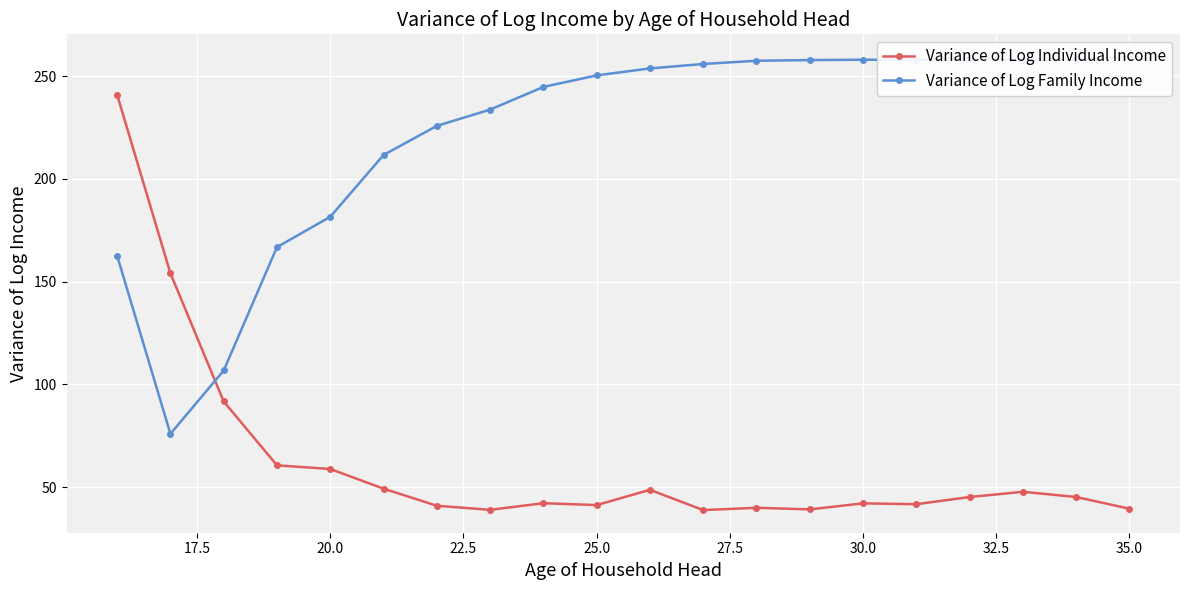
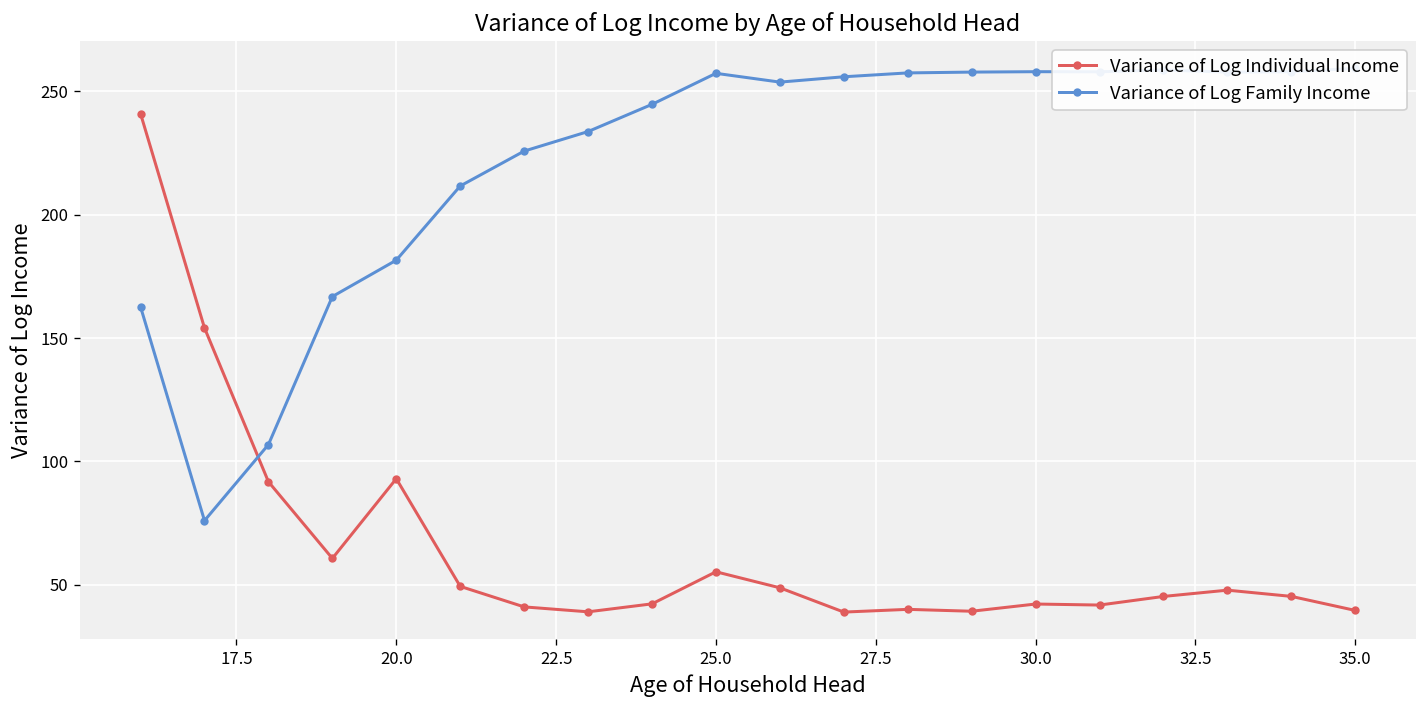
  {
    "Variance of Log Individual Income": {
-     "20.0": 59,
-     "25.0": 41,
+     "20.0": 93,
+     "25.0": 55,
      "30.0": 42,
      "35.0": 40
    },
    "Variance of Log Family Income": {
      "20.0": 182,
-     "25.0": 250,
+     "25.0": 257,
      "30.0": 258
    }
  }
